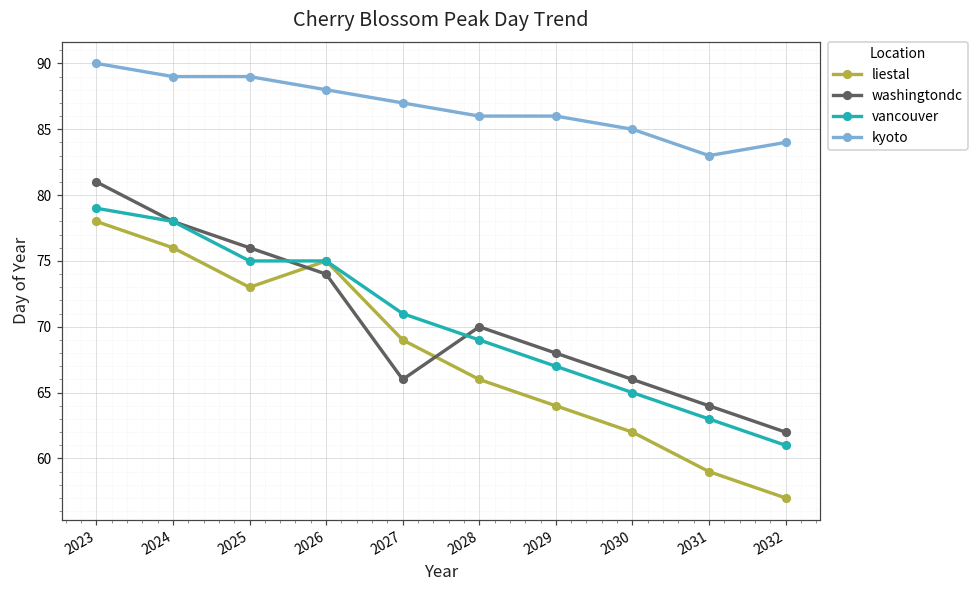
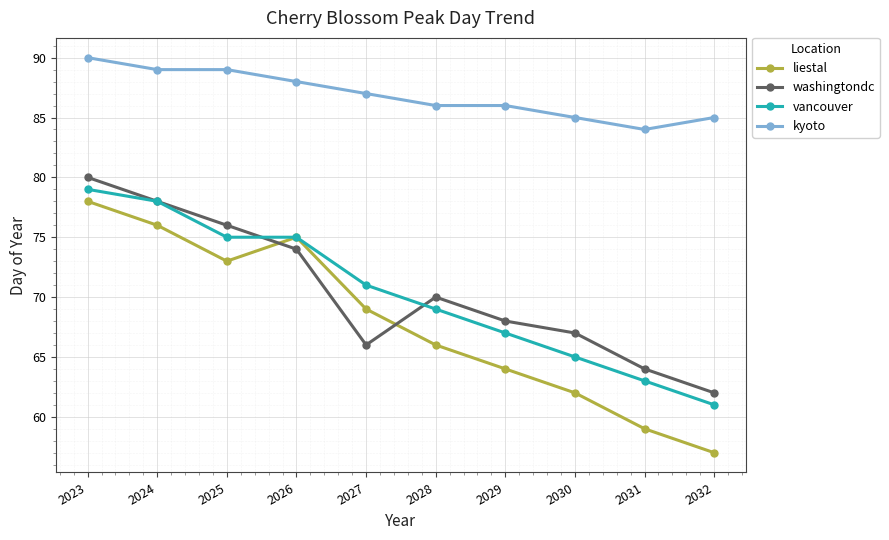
  {
    "liestal": {
      "2023": 78,
      "2024": 76,
      "2025": 73,
      "2027": 69,
      "2028": 66,
      "2029": 64,
      "2030": 62,
      "2031": 59,
      "2032": 57
    },
    "washingtondc": {
-     "2023": 81,
+     "2023": 80,
      "2025": 76,
      "2026": 74,
      "2027": 66,
      "2028": 70,
      "2029": 68,
-     "2030": 66,
+     "2030": 67,
      "2031": 64,
      "2032": 62
    },
    "vancouver": {
      "2023": 79,
      "2025": 75,
      "2027": 71,
      "2028": 69,
      "2029": 67,
      "2030": 65,
      "2031": 63,
      "2032": 61
    },
    "kyoto": {
      "2023": 90,
      "2024": 89,
      "2025": 89,
      "2026": 88,
      "2027": 87,
      "2028": 86,
      "2029": 86,
      "2030": 85,
-     "2031": 83,
-     "2032": 84
+     "2031": 84,
+     "2032": 85
    }
  }
